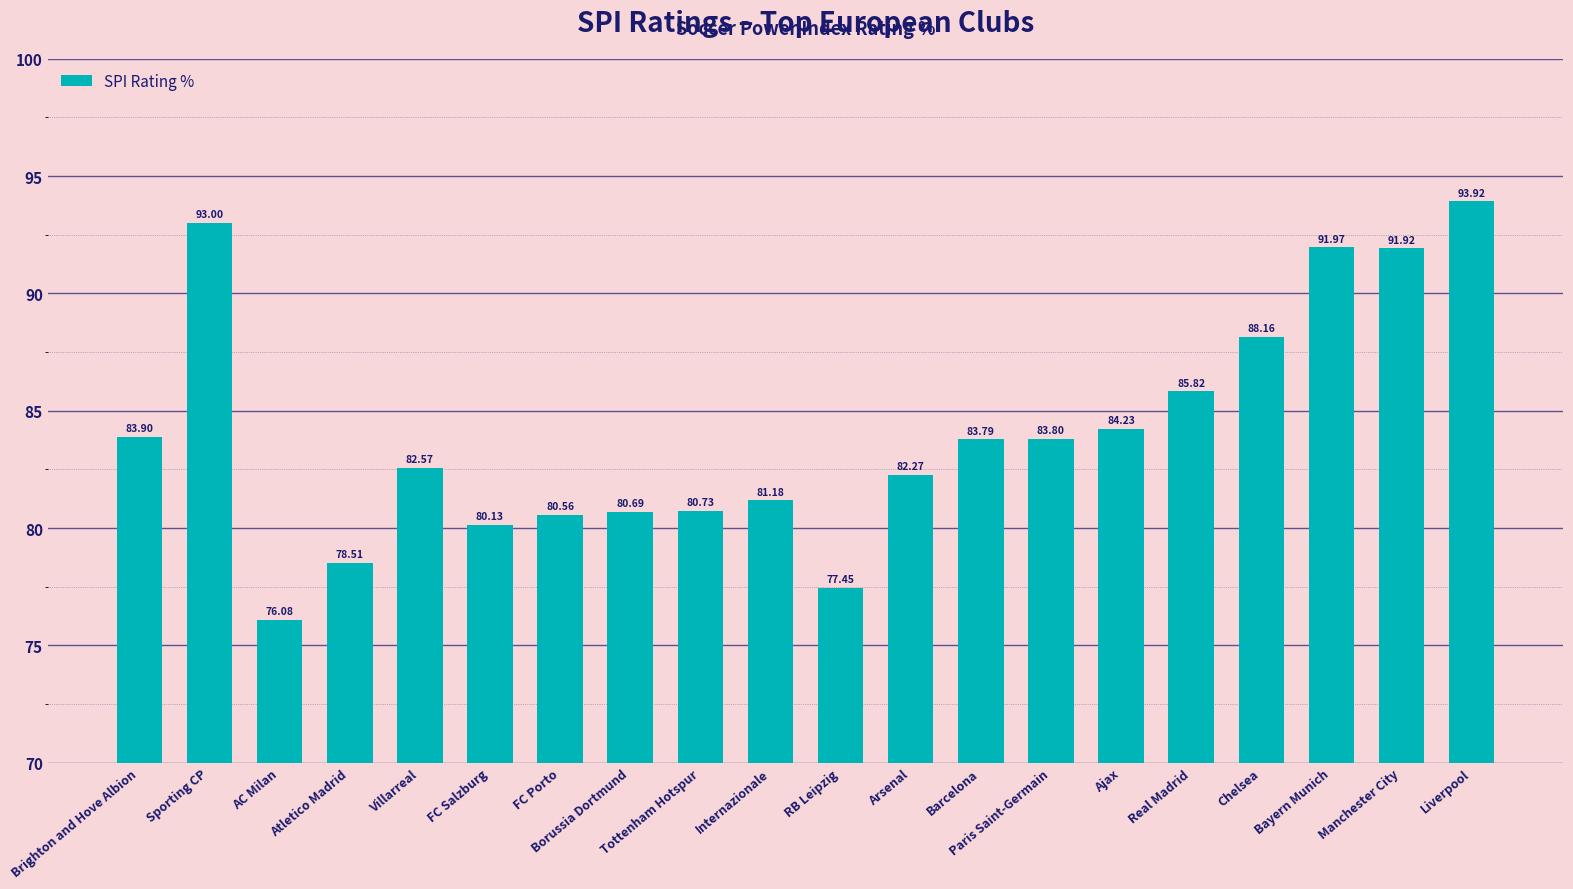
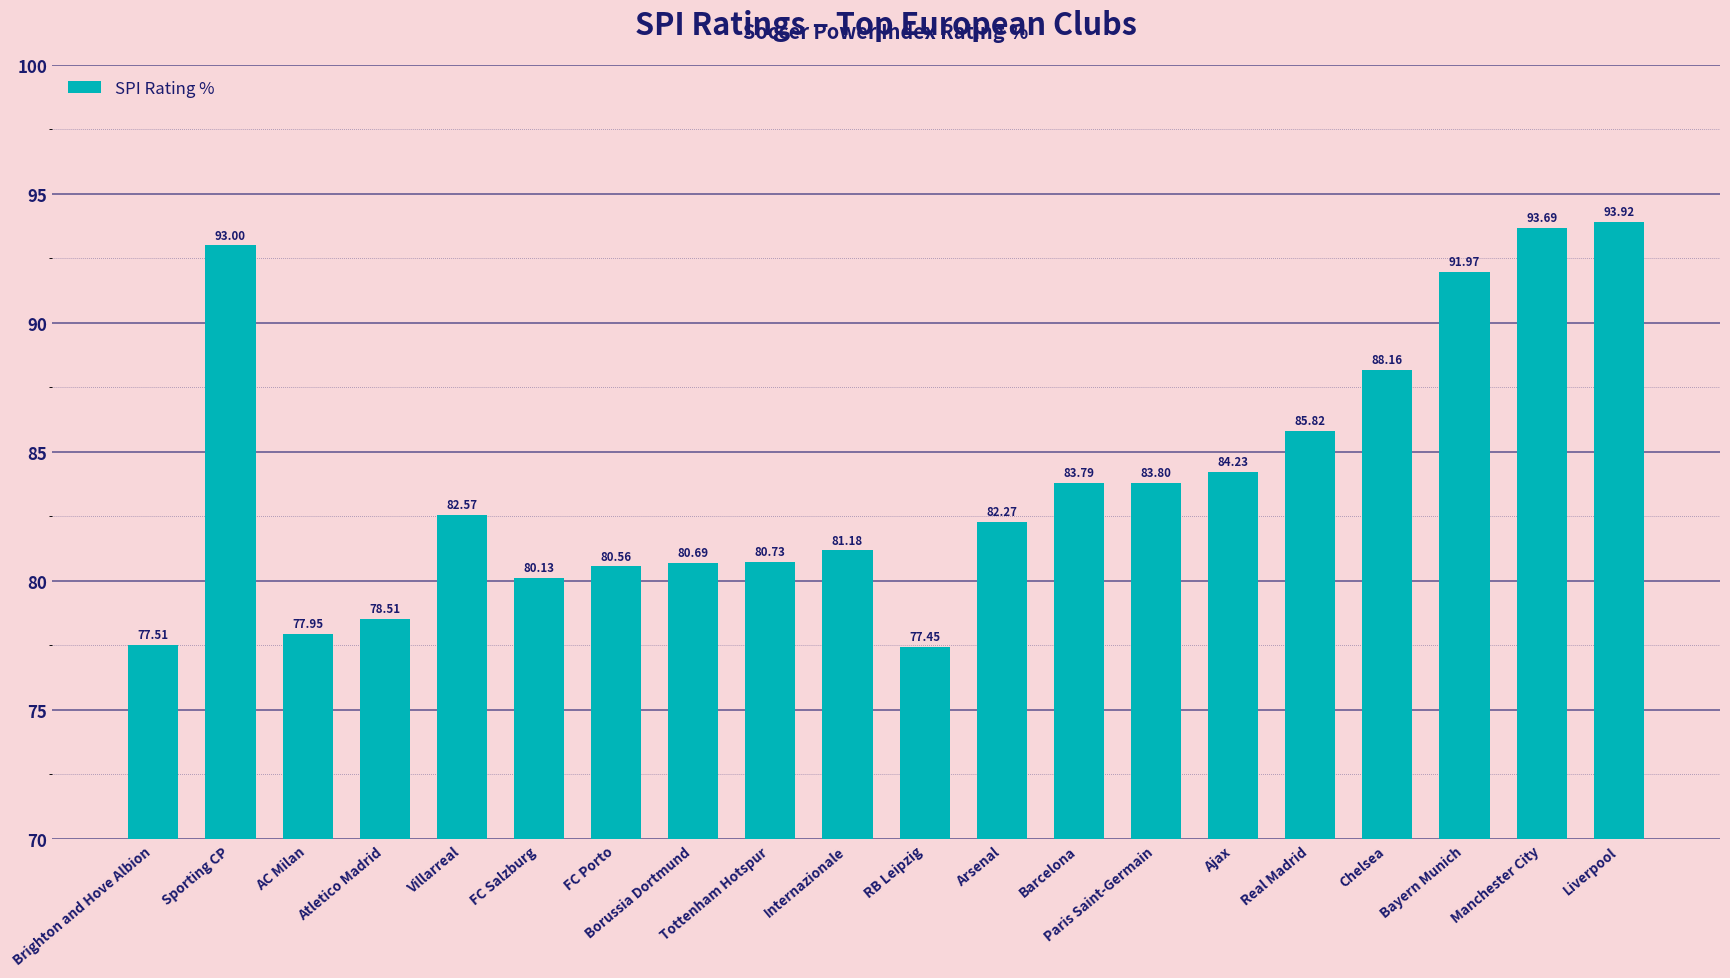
  {
-   "Brighton and Hove Albion": 83.90,
+   "Brighton and Hove Albion": 77.51,
    "Sporting CP": 93.00,
-   "AC Milan": 76.08,
+   "AC Milan": 77.95,
    "Atletico Madrid": 78.51,
    "Villarreal": 82.57,
    "FC Salzburg": 80.13,
    "FC Porto": 80.56,
    "Borussia Dortmund": 80.69,
    "Tottenham Hotspur": 80.73,
    "Internazionale": 81.18,
    "RB Leipzig": 77.45,
    "Arsenal": 82.27,
    "Barcelona": 83.79,
    "Paris Saint-Germain": 83.80,
    "Ajax": 84.23,
    "Real Madrid": 85.82,
    "Chelsea": 88.16,
    "Bayern Munich": 91.97,
-   "Manchester City": 91.92,
+   "Manchester City": 93.69,
    "Liverpool": 93.92
  }
